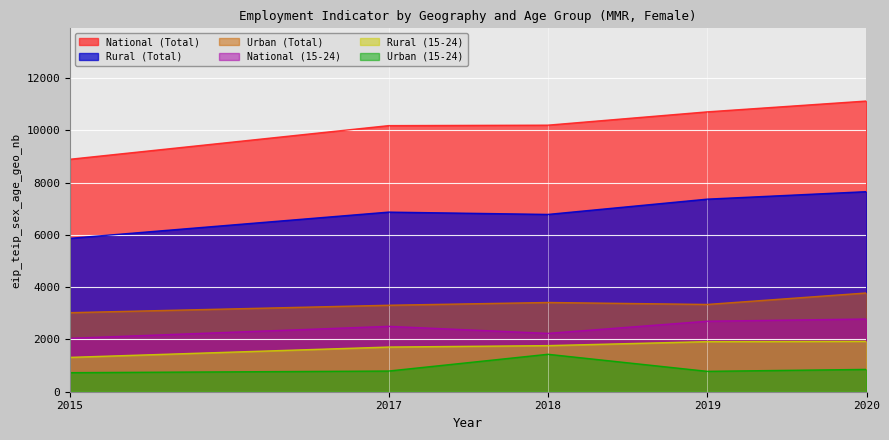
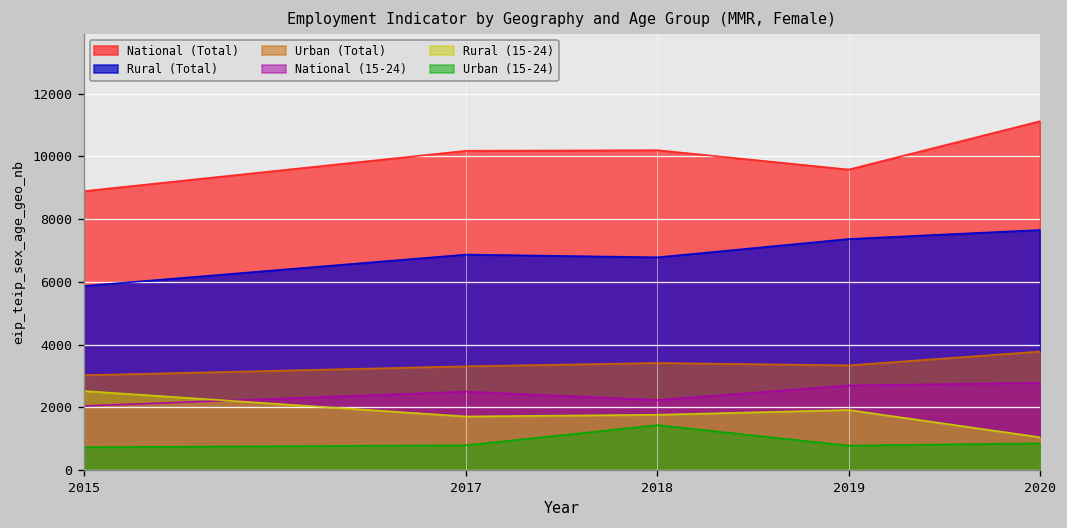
  {
    "National (Total)": {
      "2015": 8900,
      "2017": 10200,
      "2018": 10200,
-     "2019": 10700,
+     "2019": 9600,
      "2020": 11100
    },
    "Rural (Total)": {
      "2015": 5900,
      "2017": 6900,
      "2018": 6800,
      "2019": 7400,
      "2020": 7700
    },
    "Urban (Total)": {
      "2015": 3000,
      "2017": 3300,
      "2018": 3400,
      "2019": 3300,
      "2020": 3800
    },
    "National (15-24)": {
      "2015": 2000,
      "2017": 2500,
      "2018": 2200,
      "2019": 2700,
      "2020": 2800
    },
    "Rural (15-24)": {
-     "2015": 1300,
+     "2015": 2500,
      "2017": 1700,
      "2018": 1800,
      "2019": 1900,
-     "2020": 1900
+     "2020": 1000
    },
    "Urban (15-24)": {
      "2015": 700,
      "2017": 800,
      "2018": 1400,
      "2019": 800,
      "2020": 900
    }
  }
